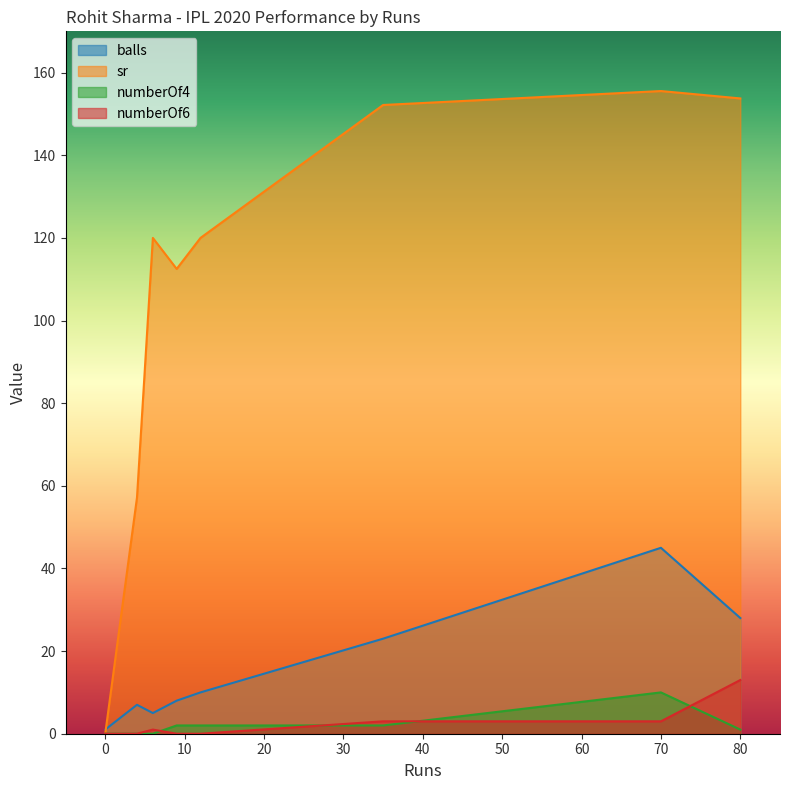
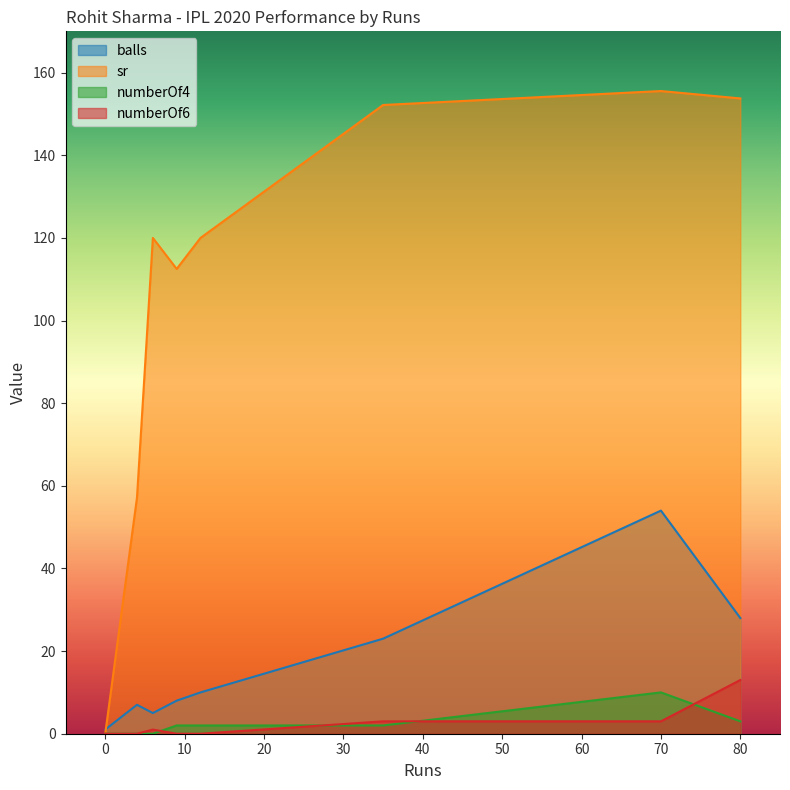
  {
    "balls": {
      "0": 1,
-     "70": 45,
+     "70": 54,
      "80": 28
    },
    "sr": {
      "70": 156,
      "80": 154
    },
    "numberOf4": {
      "70": 10,
-     "80": 1
+     "80": 3
    },
    "numberOf6": {
      "70": 3,
      "80": 13
    }
  }
